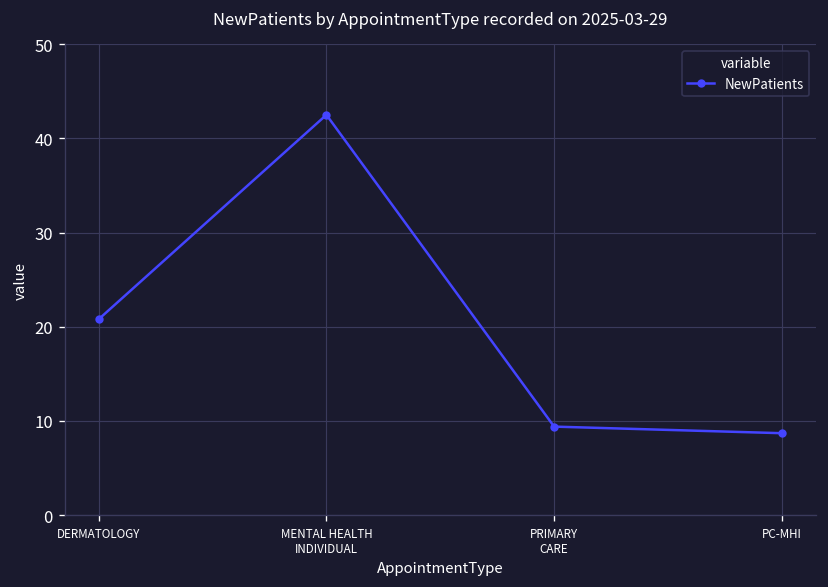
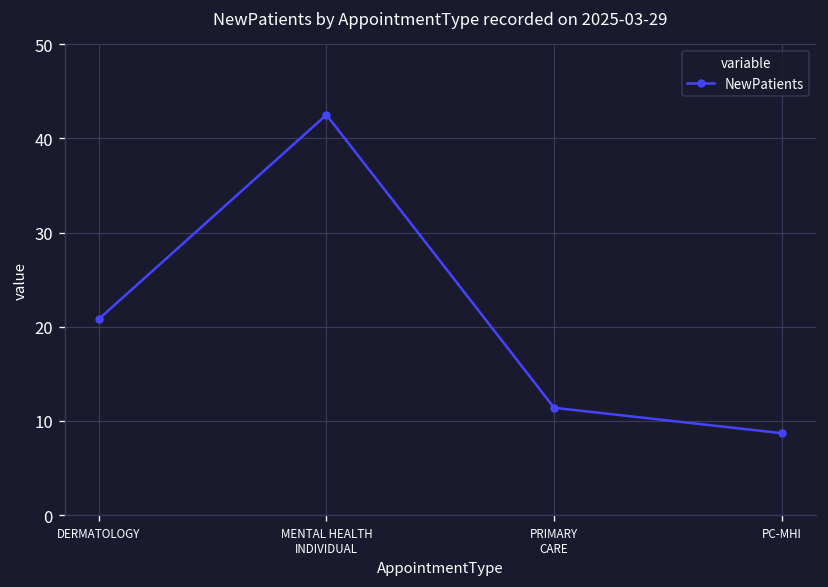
  {
    "DERMATOLOGY": 21,
    "MENTAL HEALTH INDIVIDUAL": 43,
-   "PRIMARY CARE": 9,
+   "PRIMARY CARE": 11,
    "PC-MHI": 9
  }
